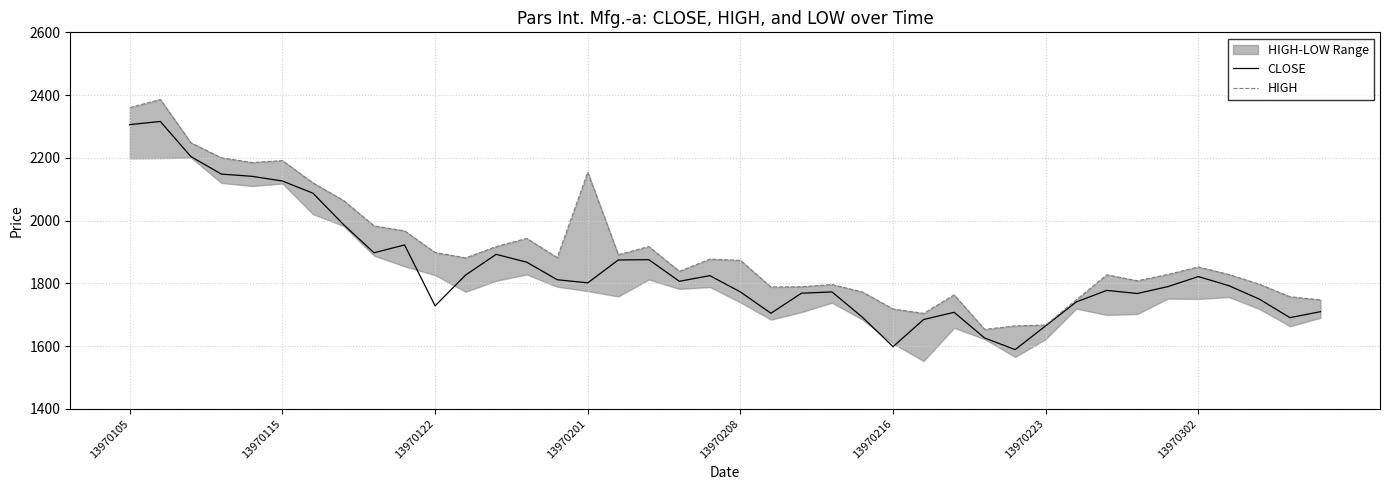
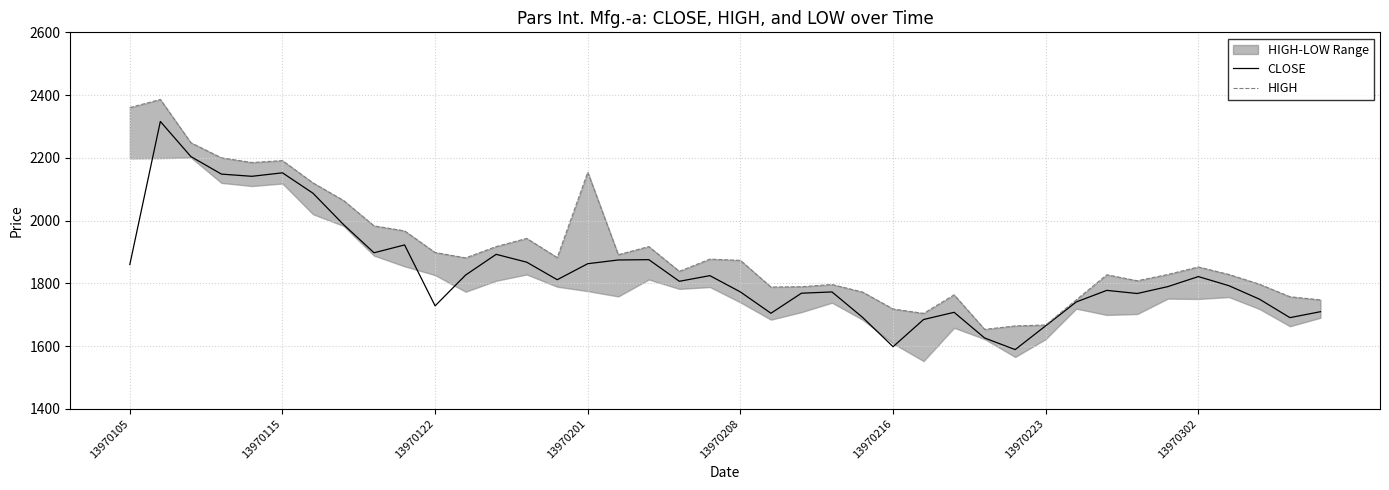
  {
    "CLOSE": {
-     "13970105": 2310,
-     "13970115": 2130,
+     "13970105": 1860,
+     "13970115": 2150,
      "13970122": 1730,
-     "13970201": 1800,
+     "13970201": 1860,
      "13970208": 1770,
      "13970216": 1600,
      "13970302": 1820
    },
    "HIGH-LOW Range": {
      "13970105": 2360,
      "13970115": 2190,
      "13970122": 1900,
      "13970201": 2150,
      "13970208": 1870,
      "13970216": 1720,
      "13970302": 1850
    }
  }
